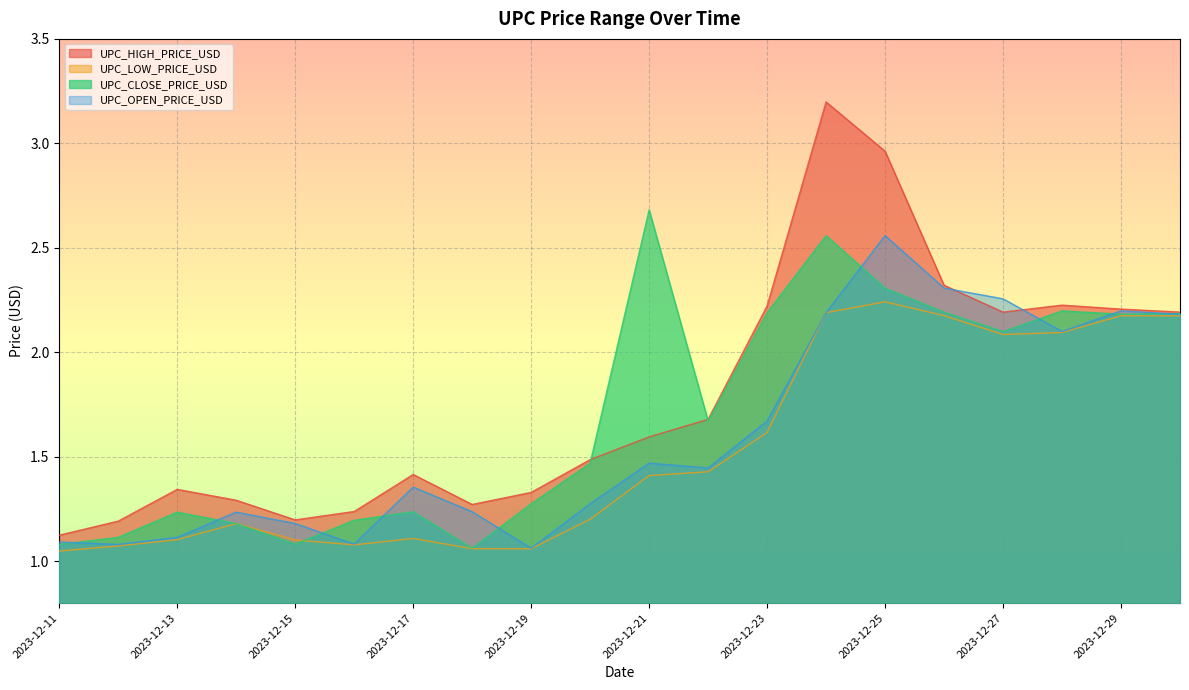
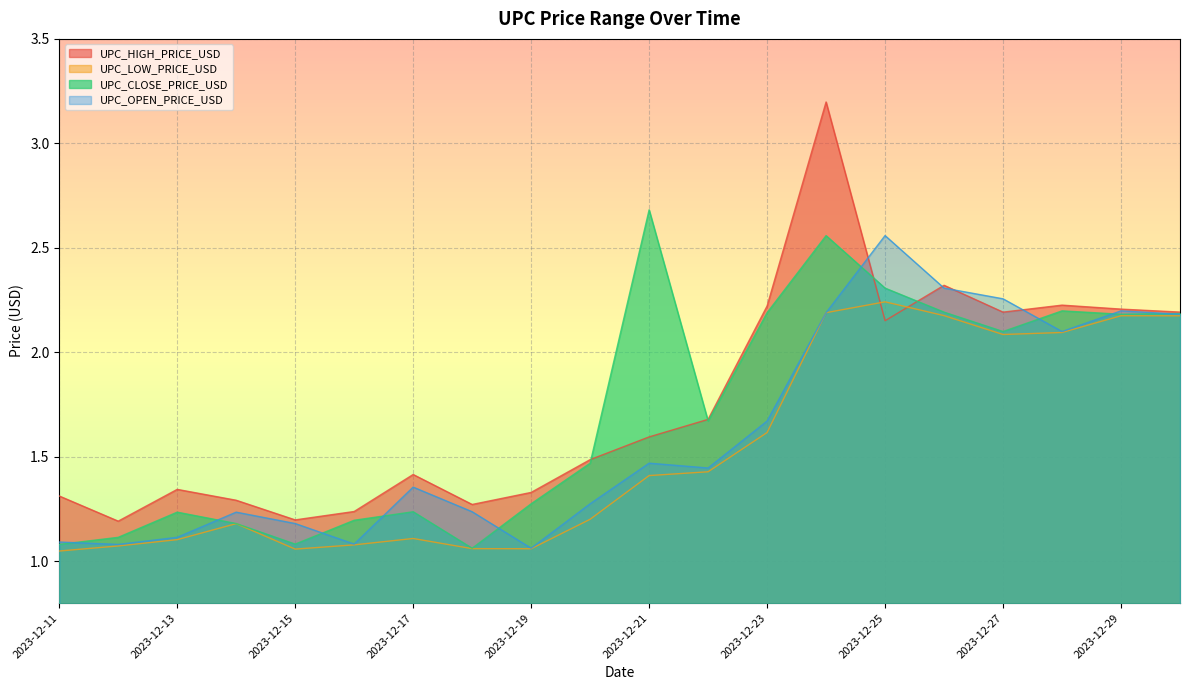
  {
    "UPC_HIGH_PRICE_USD": {
-     "2023-12-11": 1.12,
+     "2023-12-11": 1.31,
      "2023-12-13": 1.34,
      "2023-12-15": 1.20,
      "2023-12-17": 1.42,
      "2023-12-19": 1.33,
      "2023-12-21": 1.60,
      "2023-12-23": 2.22,
-     "2023-12-25": 2.96,
+     "2023-12-25": 2.15,
      "2023-12-27": 2.19
    },
    "UPC_LOW_PRICE_USD": {
      "2023-12-11": 1.05,
-     "2023-12-15": 1.10,
+     "2023-12-15": 1.06,
      "2023-12-17": 1.11,
      "2023-12-21": 1.41,
      "2023-12-23": 1.62,
      "2023-12-25": 2.24,
      "2023-12-27": 2.09
    },
    "UPC_CLOSE_PRICE_USD": {
      "2023-12-13": 1.24,
      "2023-12-15": 1.08,
      "2023-12-17": 1.24,
      "2023-12-19": 1.28,
      "2023-12-21": 2.68,
      "2023-12-23": 2.19,
      "2023-12-25": 2.31,
      "2023-12-27": 2.10
    },
    "UPC_OPEN_PRICE_USD": {
      "2023-12-15": 1.18,
      "2023-12-17": 1.36,
      "2023-12-21": 1.47,
      "2023-12-23": 1.67,
      "2023-12-25": 2.56,
      "2023-12-27": 2.26
    }
  }
